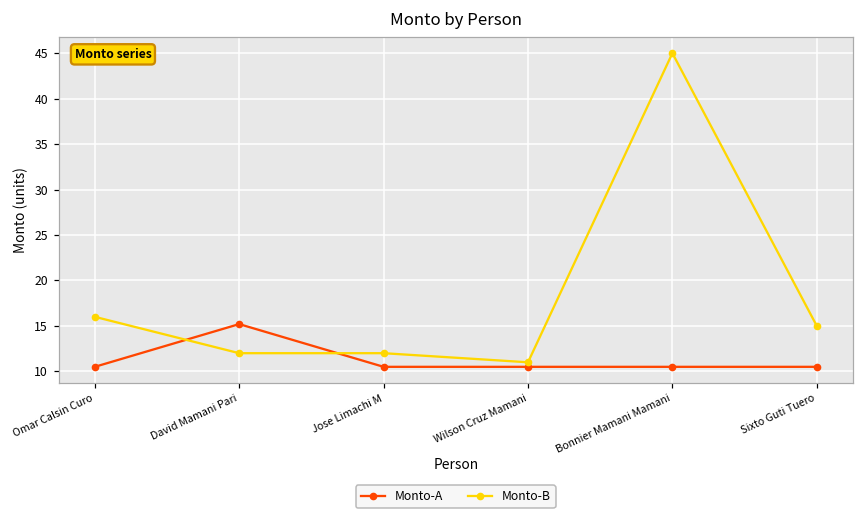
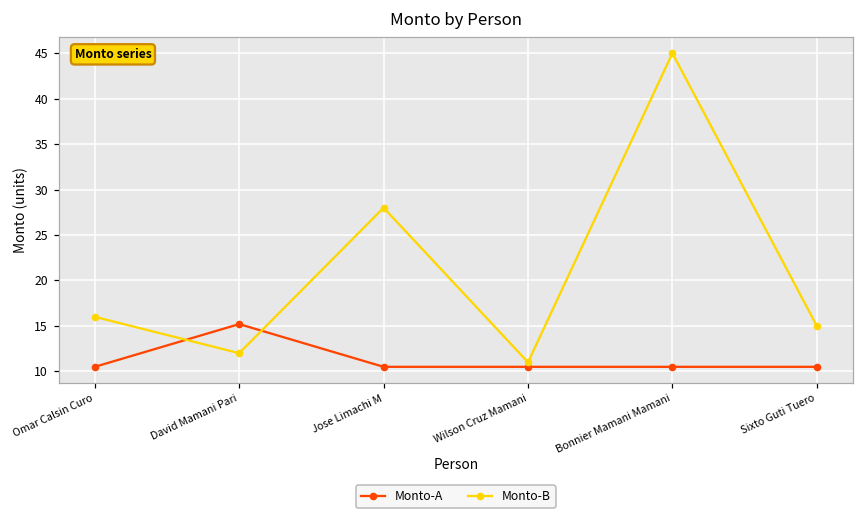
  {
    "Monto-A": {
      "Omar Calsin Curo": 11,
      "David Mamani Pari": 15,
      "Jose Limachi M": 11,
      "Wilson Cruz Mamani": 11,
      "Bonnier Mamani Mamani": 11,
      "Sixto Guti Tuero": 11
    },
    "Monto-B": {
      "Omar Calsin Curo": 16,
      "David Mamani Pari": 12,
-     "Jose Limachi M": 12,
+     "Jose Limachi M": 28,
      "Wilson Cruz Mamani": 11,
      "Bonnier Mamani Mamani": 45,
      "Sixto Guti Tuero": 15
    }
  }
